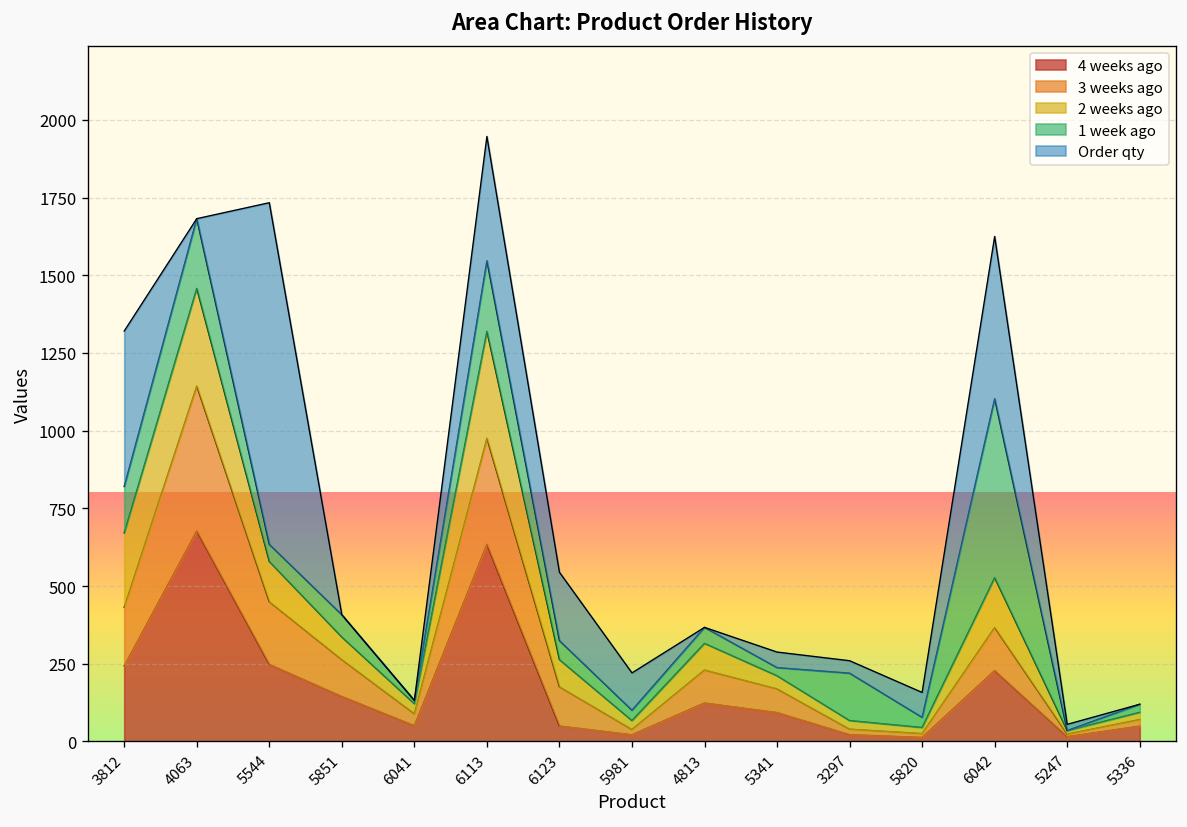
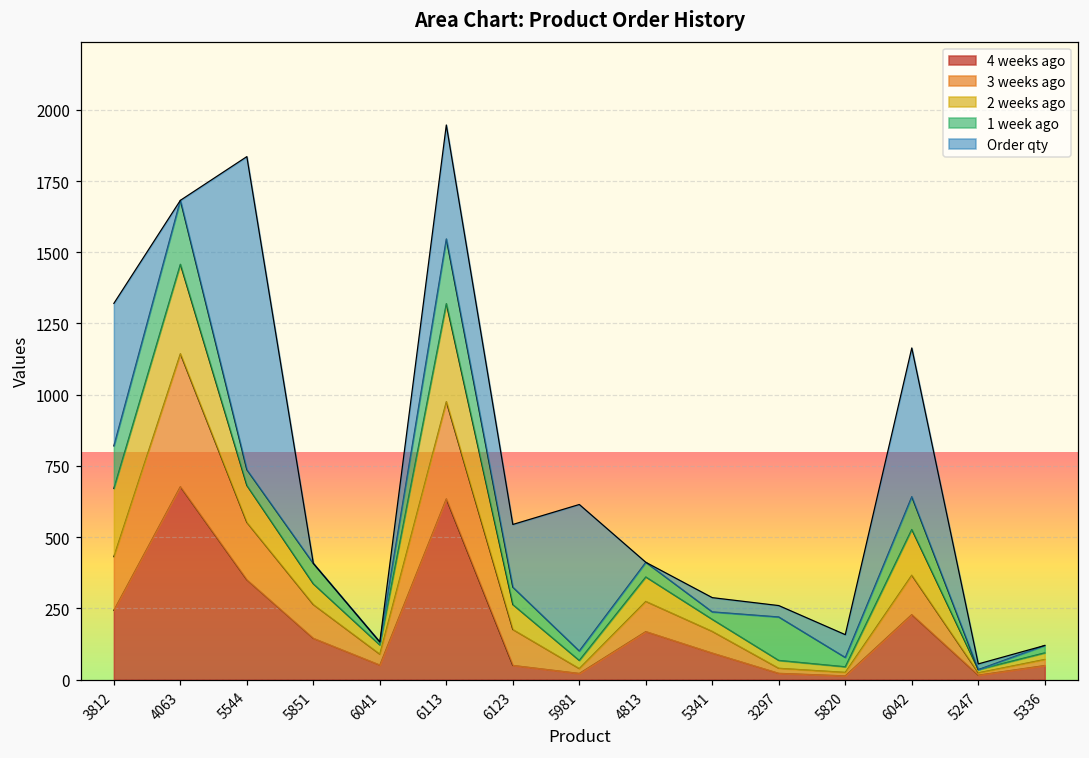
  {
    "4 weeks ago": {
      "3812": 240,
      "4063": 680,
-     "5544": 250,
+     "5544": 350,
      "5851": 140,
      "6041": 50,
      "6113": 630,
      "6123": 50,
      "5981": 20,
-     "4813": 120,
+     "4813": 170,
      "5341": 90,
      "3297": 20,
      "5820": 10,
      "6042": 230,
      "5336": 50
    },
    "1 week ago": {
      "3812": 150,
      "5544": 60,
      "6113": 230,
      "6123": 60,
      "5981": 30,
      "5341": 30,
      "3297": 150,
      "5820": 30,
-     "6042": 580
+     "6042": 120
    },
    "Order qty": {
      "3812": 500,
      "5544": 1100,
      "6113": 400,
      "6123": 220,
-     "5981": 120,
+     "5981": 510,
      "5341": 50,
      "3297": 40,
      "5820": 80,
      "6042": 520,
      "5247": 20
    }
  }
